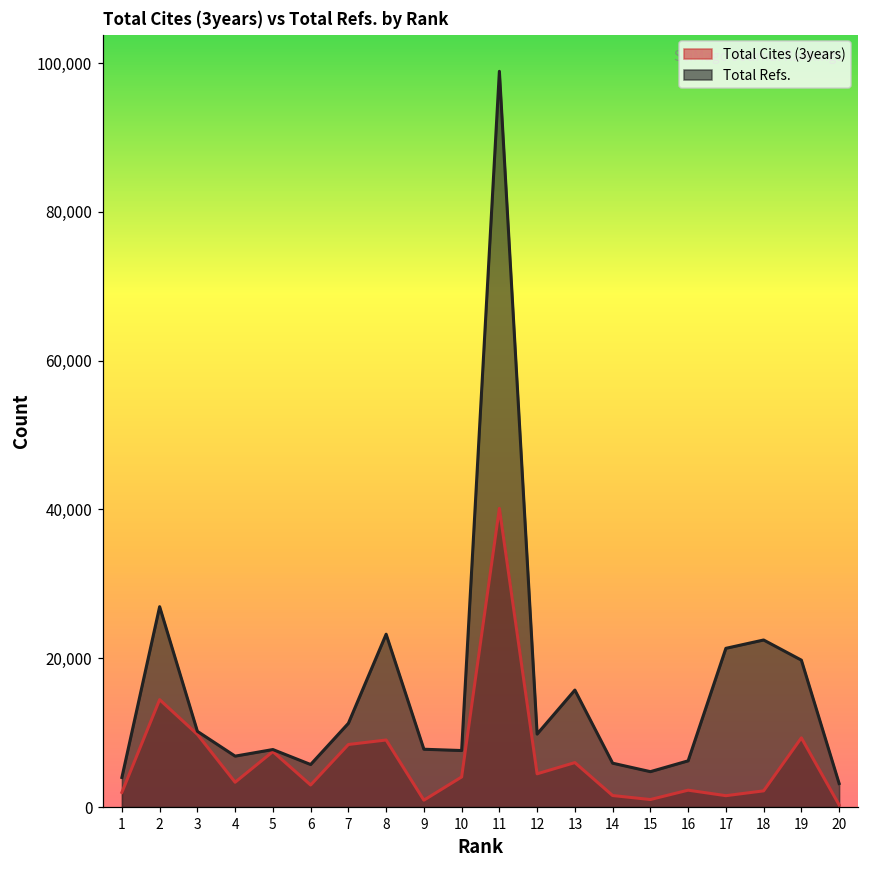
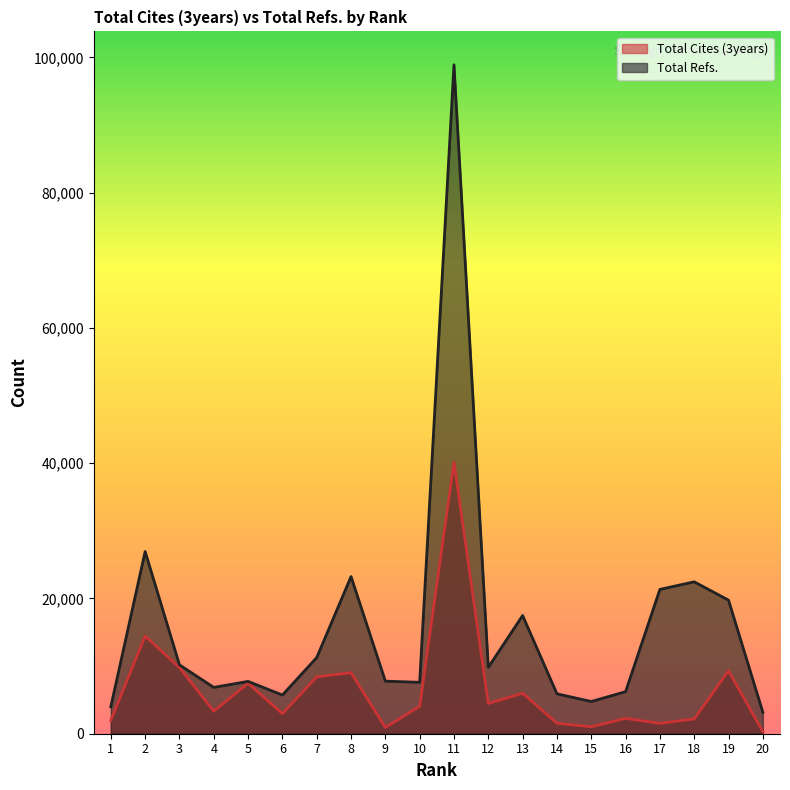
  {
    "Total Cites (3years)": {
      "1": "2,000",
      "2": "14,000",
      "3": "10,000",
      "4": "3,000",
      "6": "3,000",
      "7": "8,000",
      "8": "9,000",
      "9": "1,000",
      "10": "4,000",
      "11": "40,000",
      "12": "4,000",
      "13": "6,000",
      "14": "2,000",
      "15": "1,000",
      "16": "2,000",
      "17": "2,000",
      "18": "2,000",
      "19": "9,000",
      "20": "0"
    },
    "Total Refs.": {
      "1": "4,000",
      "2": "27,000",
      "3": "10,000",
      "4": "7,000",
      "6": "6,000",
      "7": "11,000",
      "8": "23,000",
      "9": "8,000",
      "10": "8,000",
      "11": "99,000",
      "12": "10,000",
-     "13": "16,000",
+     "13": "17,000",
      "14": "6,000",
      "15": "5,000",
      "16": "6,000",
      "17": "21,000",
      "18": "22,000",
      "19": "20,000",
      "20": "3,000"
    }
  }
